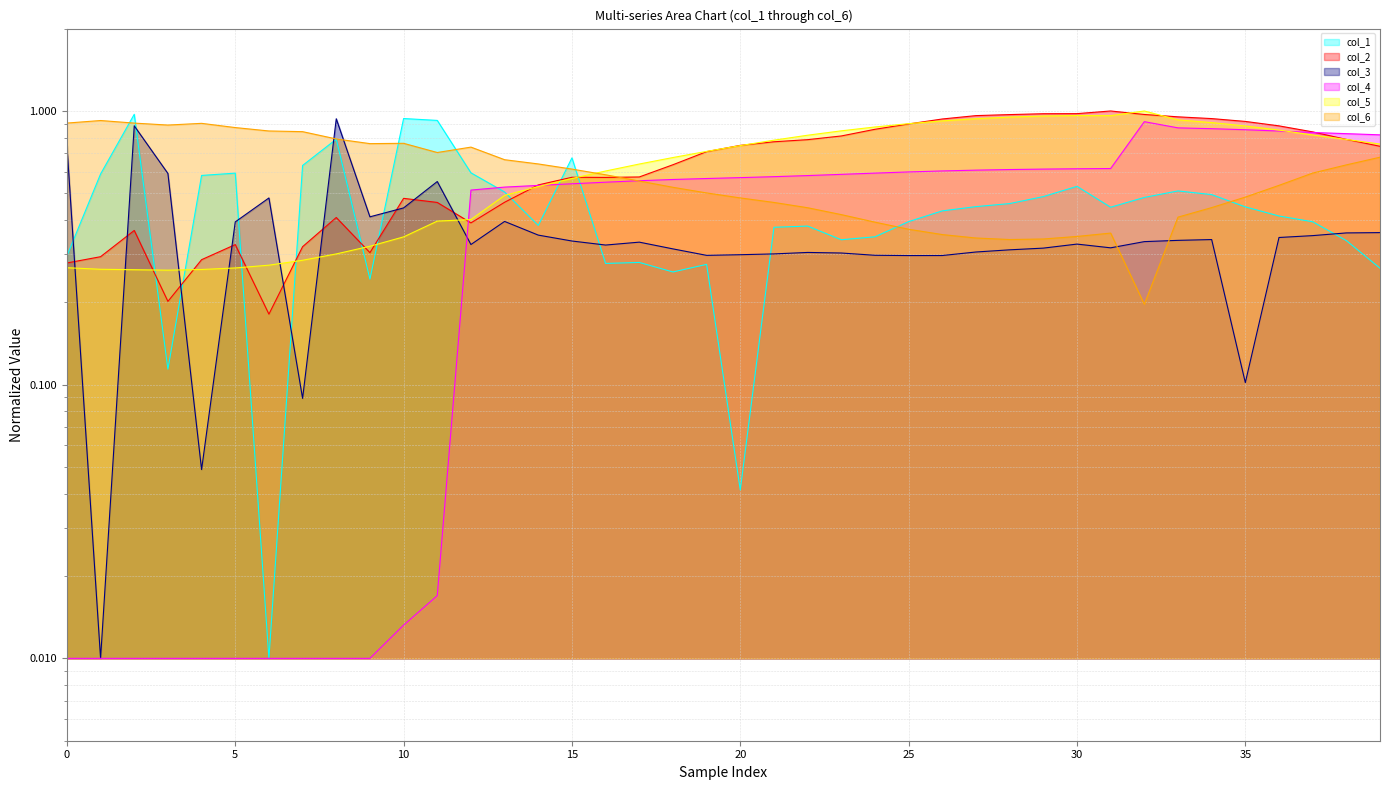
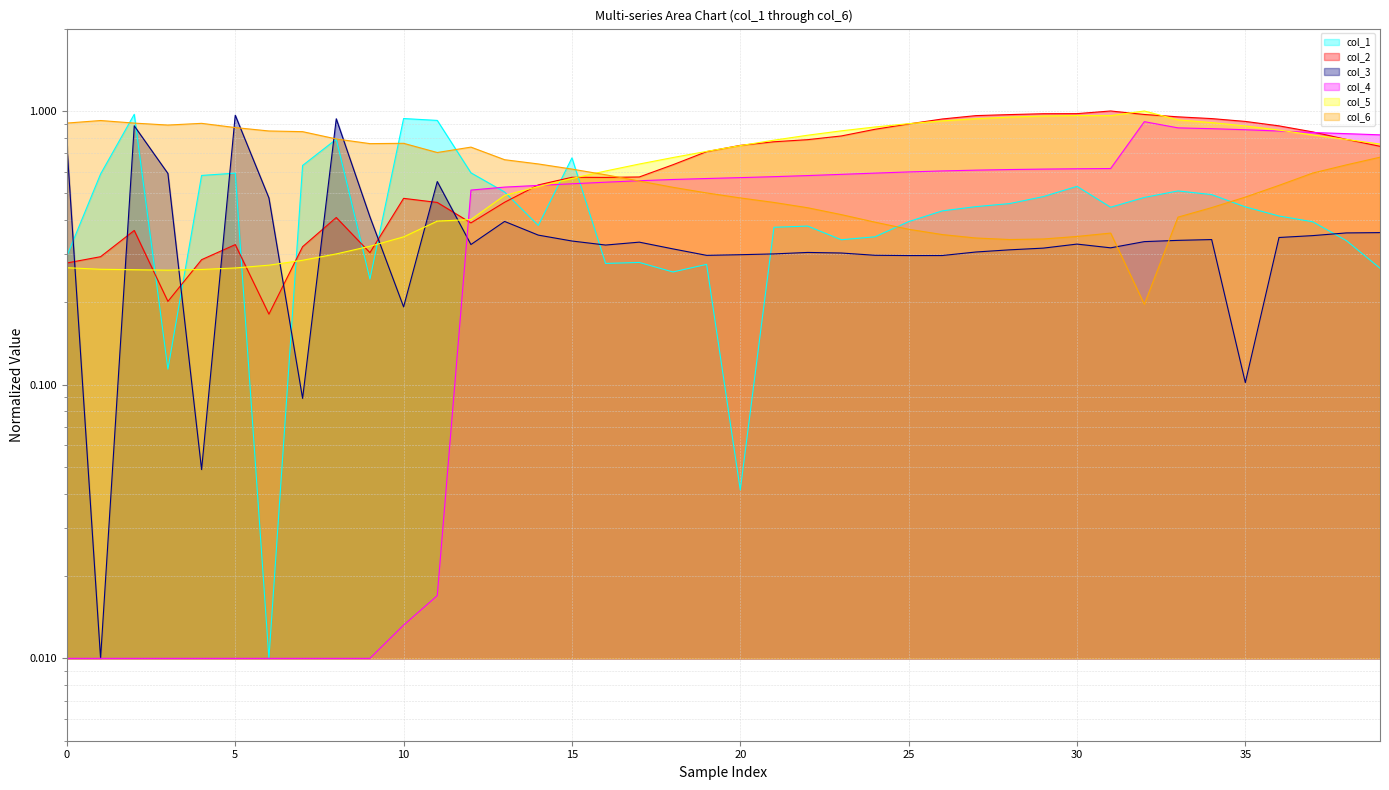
  {
    "col_1": {
      "0": 0.30,
      "5": 0.59,
      "10": 0.94,
      "15": 0.67,
      "20": 0.041,
      "25": 0.39,
      "30": 0.53,
      "35": 0.45
    },
    "col_2": {
      "0": 0.28,
      "5": 0.32,
      "10": 0.48,
      "35": 0.92
    },
    "col_3": {
      "0": 0.75,
-     "5": 0.39,
-     "10": 0.44,
+     "5": 0.96,
+     "10": 0.19,
      "15": 0.33,
      "20": 0.30,
      "25": 0.30,
      "30": 0.33,
      "35": 0.10
    },
    "col_4": {
      "0": 0.01,
      "5": 0.01,
      "10": 0.013,
      "15": 0.54,
      "20": 0.57,
      "25": 0.60,
      "30": 0.61,
      "35": 0.85
    }
  }
